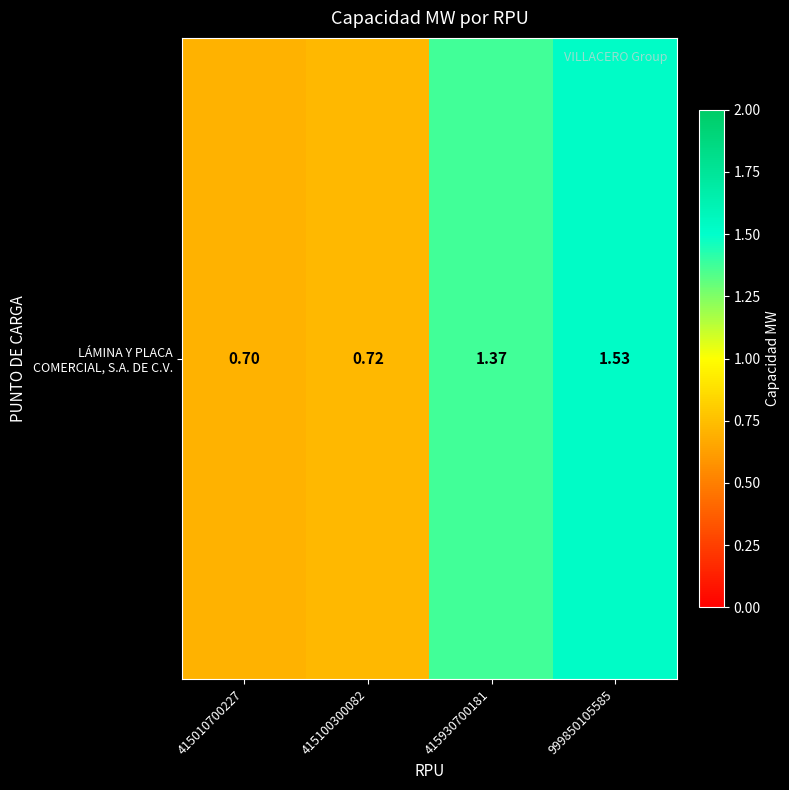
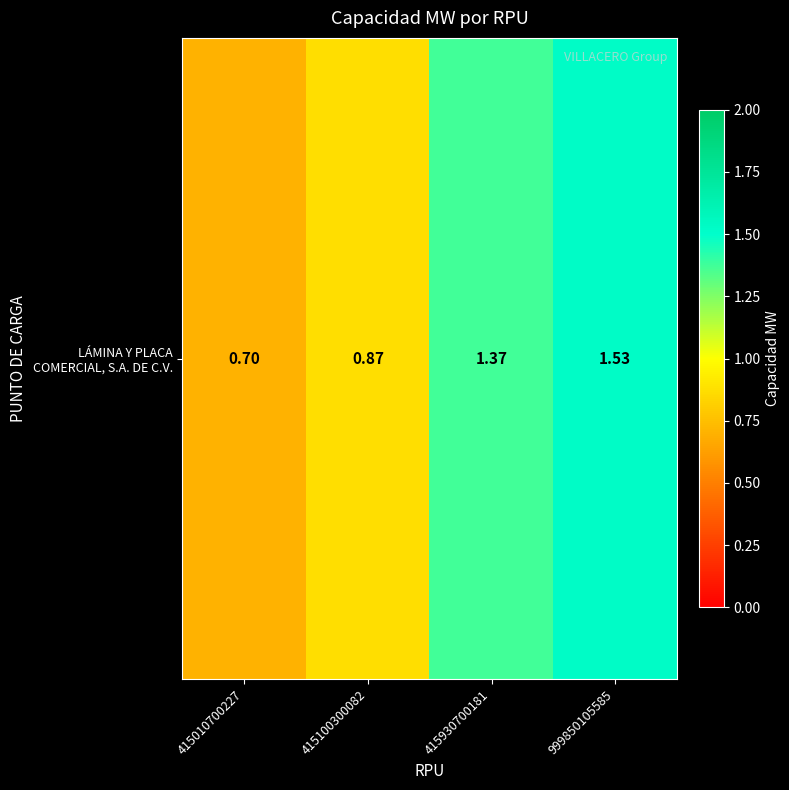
  {
    "LÁMINA Y PLACA COMERCIAL, S.A. DE C.V.": {
      "415010700227": 0.70,
-     "415100300082": 0.72,
+     "415100300082": 0.87,
      "415930700181": 1.37
    }
  }
